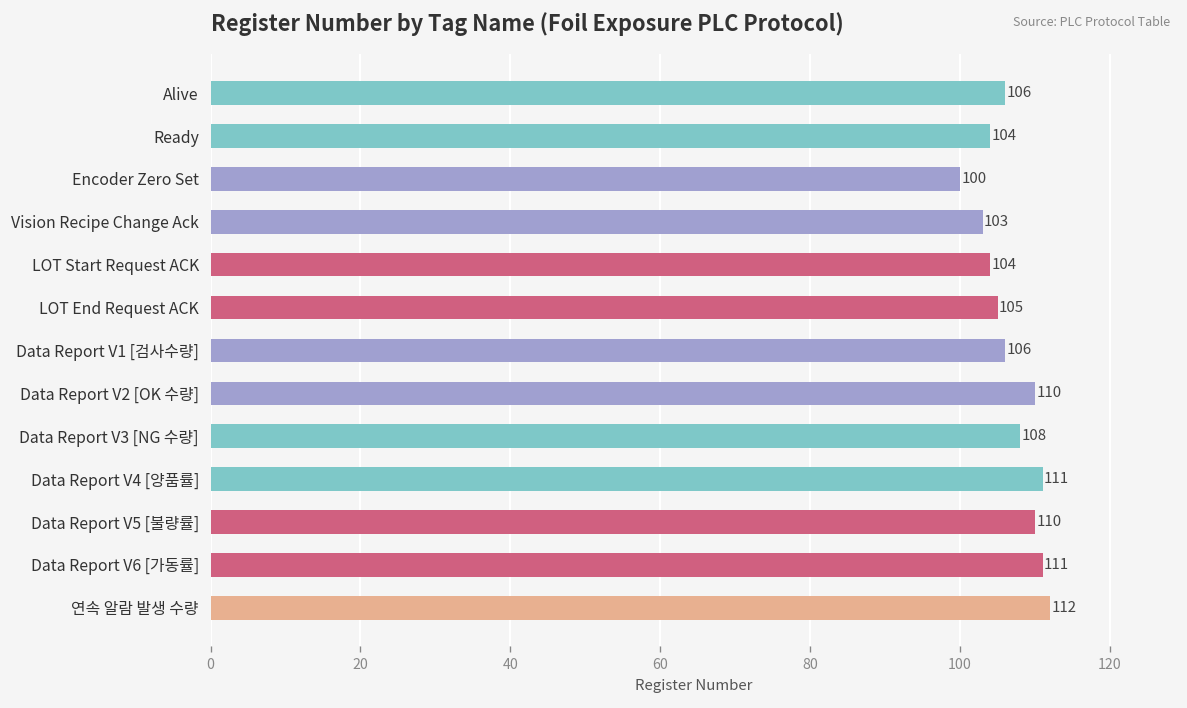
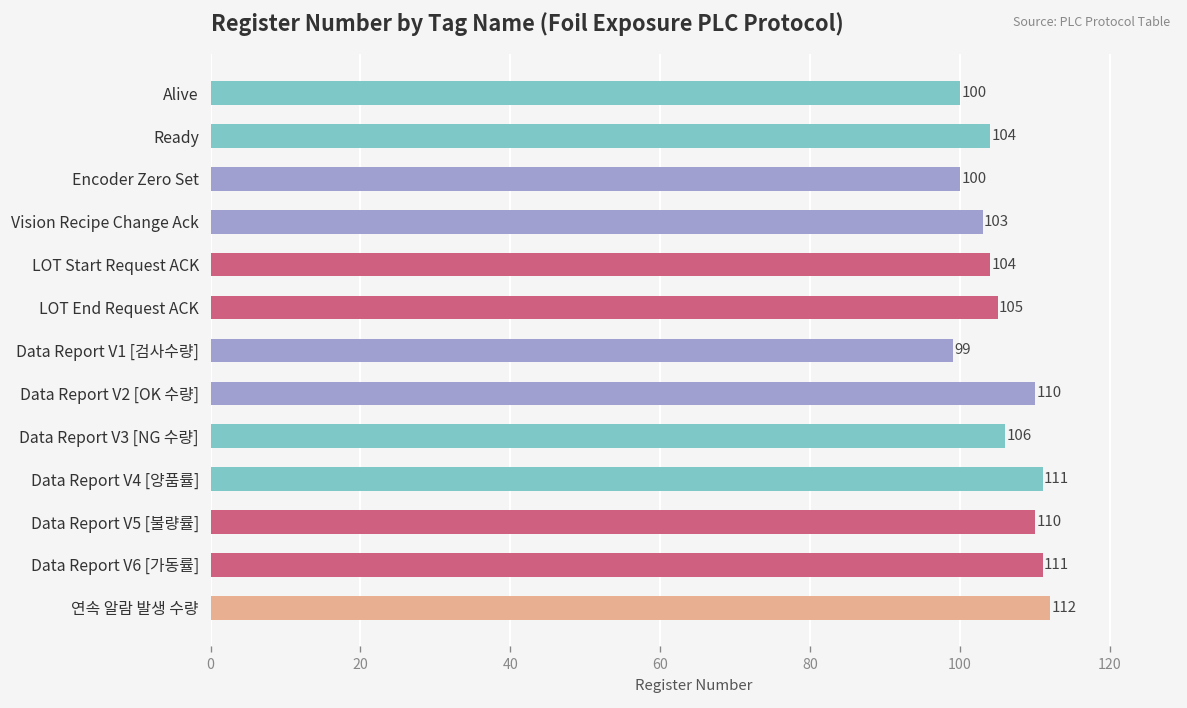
  {
-   "Alive": 106,
+   "Alive": 100,
    "Ready": 104,
    "Encoder Zero Set": 100,
    "Vision Recipe Change Ack": 103,
    "LOT Start Request ACK": 104,
    "LOT End Request ACK": 105,
-   "Data Report V1 [검사수량]": 106,
+   "Data Report V1 [검사수량]": 99,
    "Data Report V2 [OK 수량]": 110,
-   "Data Report V3 [NG 수량]": 108,
+   "Data Report V3 [NG 수량]": 106,
    "Data Report V4 [양품률]": 111,
    "Data Report V5 [불량률]": 110,
    "Data Report V6 [가동률]": 111,
    "연속 알람 발생 수량": 112
  }
